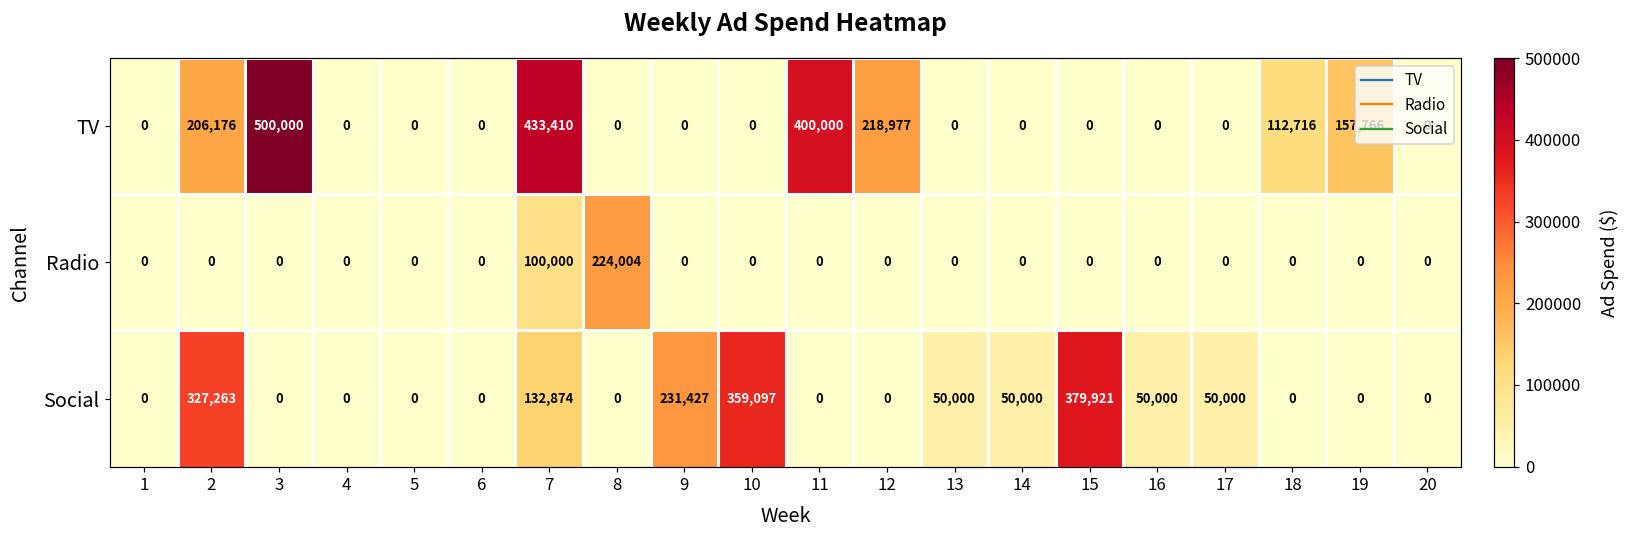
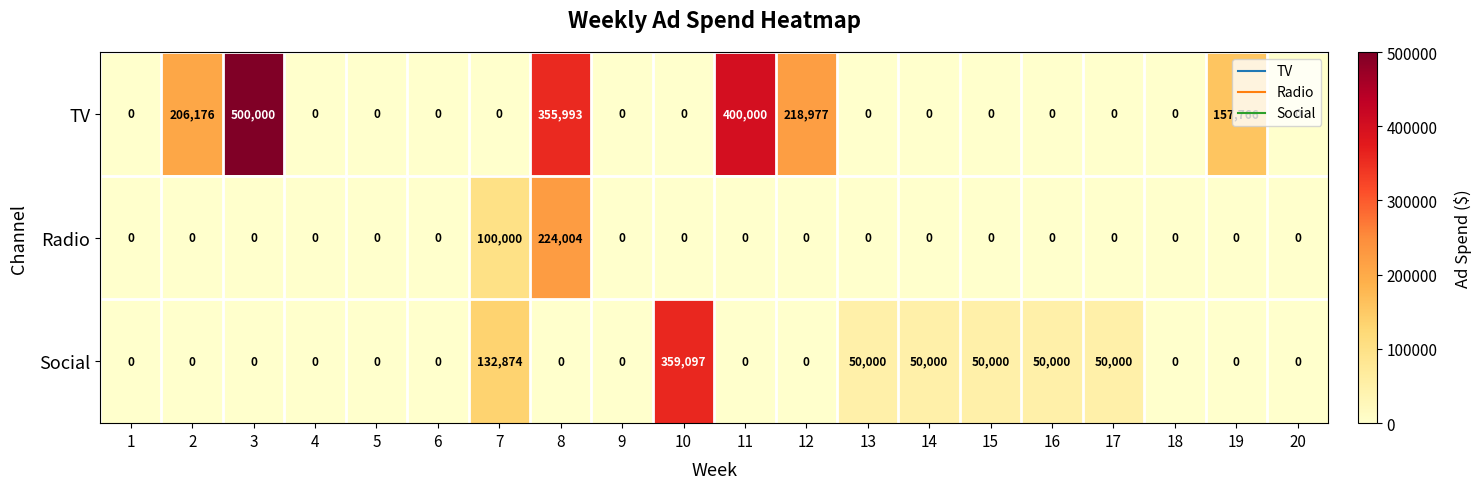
  {
    "TV": {
      "1": "0",
      "2": "206,176",
      "3": "500,000",
      "4": "0",
      "5": "0",
      "6": "0",
-     "7": "433,410",
-     "8": "0",
+     "7": "0",
+     "8": "355,993",
      "9": "0",
      "10": "0",
      "11": "400,000",
      "12": "218,977",
      "13": "0",
      "14": "0",
      "15": "0",
      "16": "0",
      "17": "0",
-     "18": "112,716"
+     "18": "0"
    },
    "Radio": {
      "1": "0",
      "2": "0",
      "3": "0",
      "4": "0",
      "5": "0",
      "6": "0",
      "7": "100,000",
      "8": "224,004",
      "9": "0",
      "10": "0",
      "11": "0",
      "12": "0",
      "13": "0",
      "14": "0",
      "15": "0",
      "16": "0",
      "17": "0",
      "18": "0",
      "19": "0",
      "20": "0"
    },
    "Social": {
      "1": "0",
-     "2": "327,263",
+     "2": "0",
      "3": "0",
      "4": "0",
      "5": "0",
      "6": "0",
      "7": "132,874",
      "8": "0",
-     "9": "231,427",
+     "9": "0",
      "10": "359,097",
      "11": "0",
      "12": "0",
      "13": "50,000",
      "14": "50,000",
-     "15": "379,921",
+     "15": "50,000",
      "16": "50,000",
      "17": "50,000",
      "18": "0",
      "19": "0",
      "20": "0"
    }
  }
